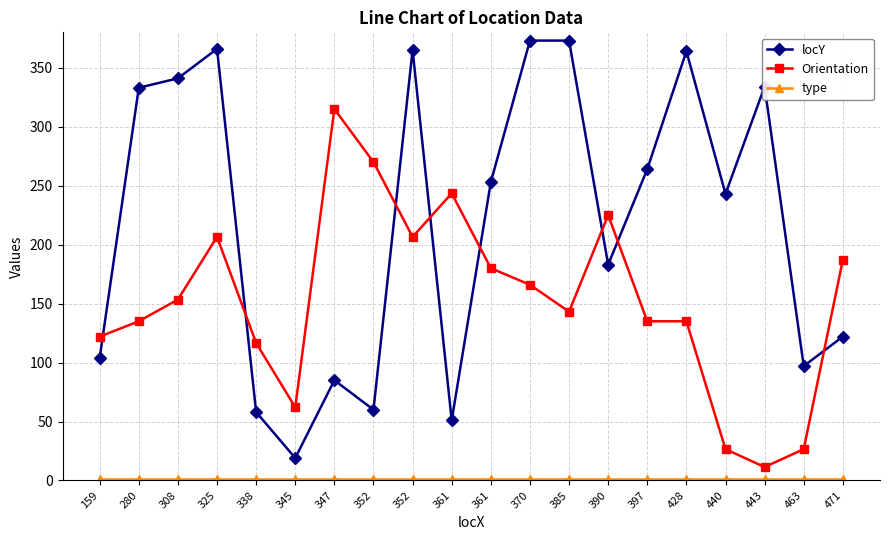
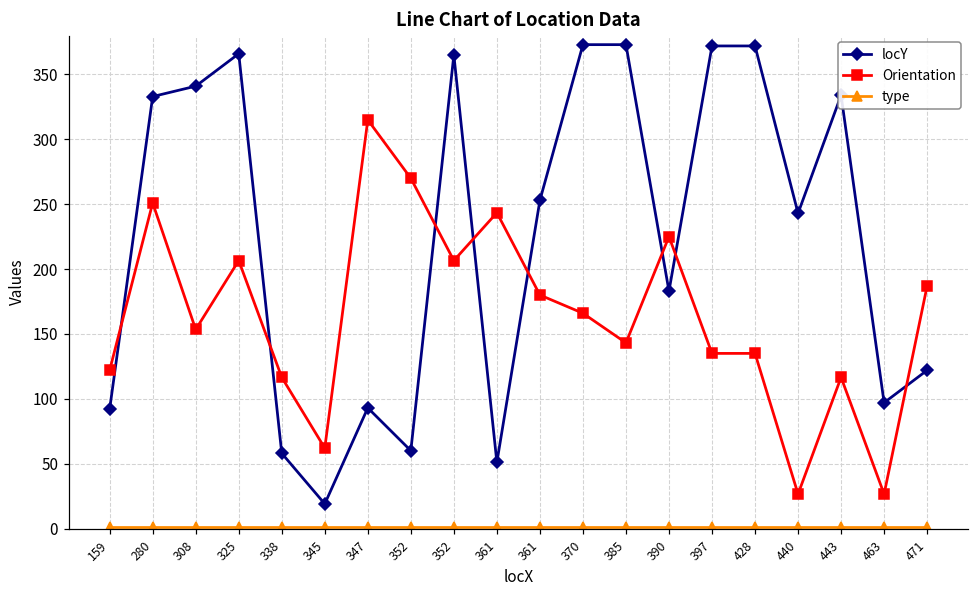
  {
    "locY": {
-     "159": 104,
+     "159": 92,
      "280": 333,
      "308": 341,
      "325": 366,
      "338": 58,
      "345": 19,
-     "347": 85,
+     "347": 93,
      "370": 373,
      "385": 373,
      "390": 183,
-     "397": 264,
-     "428": 364,
+     "397": 372,
+     "428": 372,
      "440": 243,
      "463": 97,
      "471": 122
    },
    "Orientation": {
      "159": 122,
-     "280": 135,
+     "280": 251,
      "308": 153,
      "325": 207,
      "338": 117,
      "345": 62,
      "347": 315,
      "370": 166,
      "385": 143,
      "390": 225,
      "397": 135,
      "428": 135,
      "440": 27,
-     "443": 11,
+     "443": 117,
      "463": 27,
      "471": 187
    },
    "type": {
      "159": 1,
      "280": 1,
      "308": 1,
      "325": 1,
      "338": 1,
      "345": 1,
      "347": 1,
      "370": 1,
      "385": 1,
      "390": 1,
      "397": 1,
      "428": 1,
      "440": 1,
      "443": 1,
      "463": 1,
      "471": 1
    }
  }
